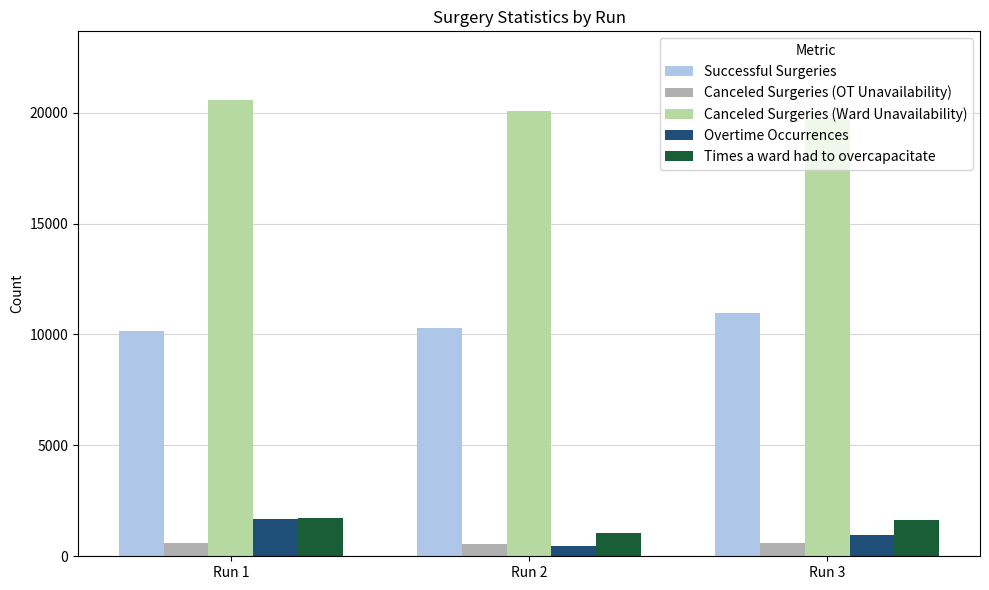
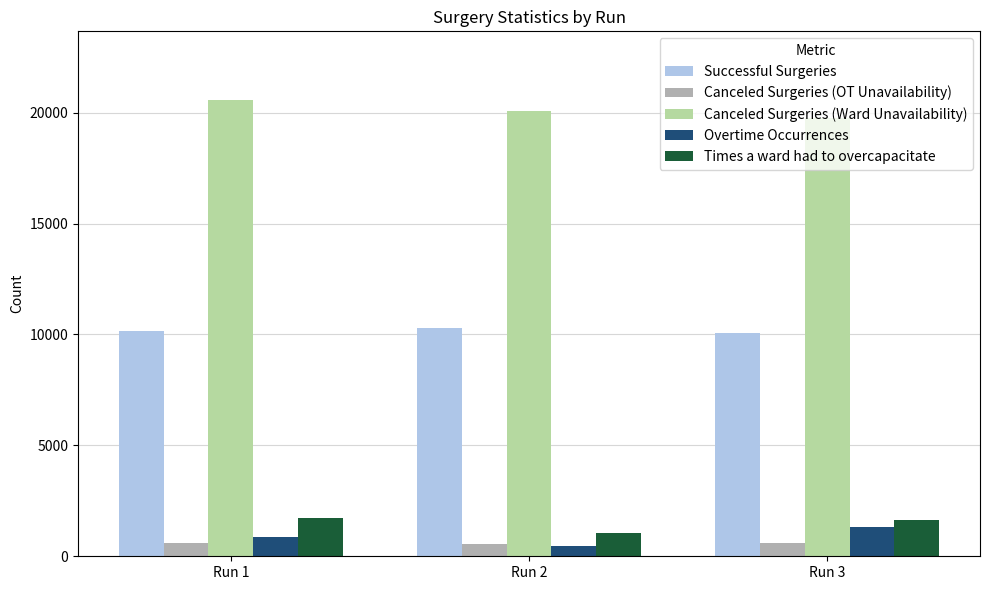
  {
    "Successful Surgeries": {
      "Run 1": 10100,
      "Run 2": 10300,
-     "Run 3": 11000
+     "Run 3": 10100
    },
    "Overtime Occurrences": {
-     "Run 1": 1700,
+     "Run 1": 900,
      "Run 2": 400,
-     "Run 3": 1000
+     "Run 3": 1300
    },
    "Times a ward had to overcapacitate": {
      "Run 1": 1700,
      "Run 2": 1100,
      "Run 3": 1600
    }
  }
